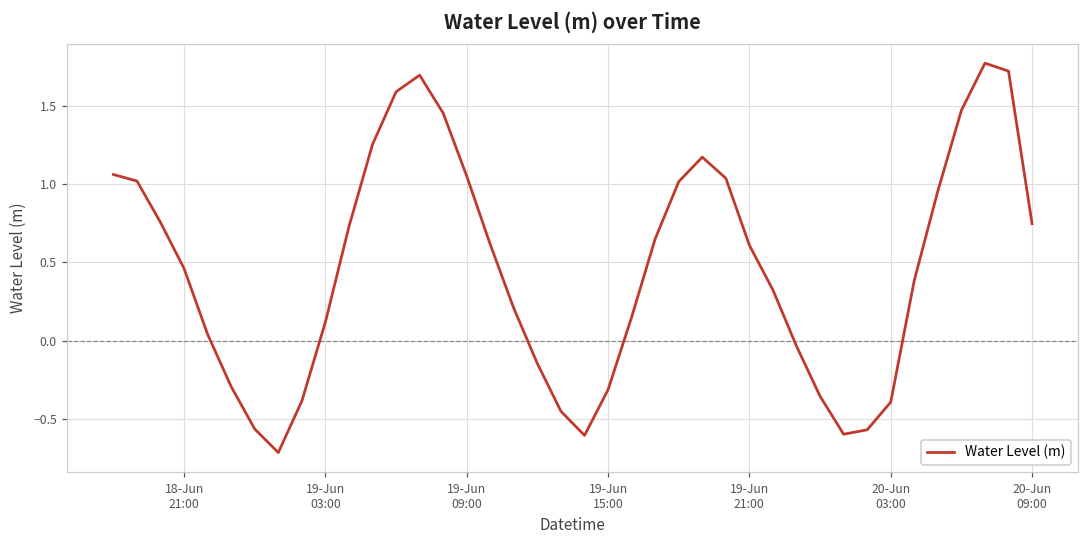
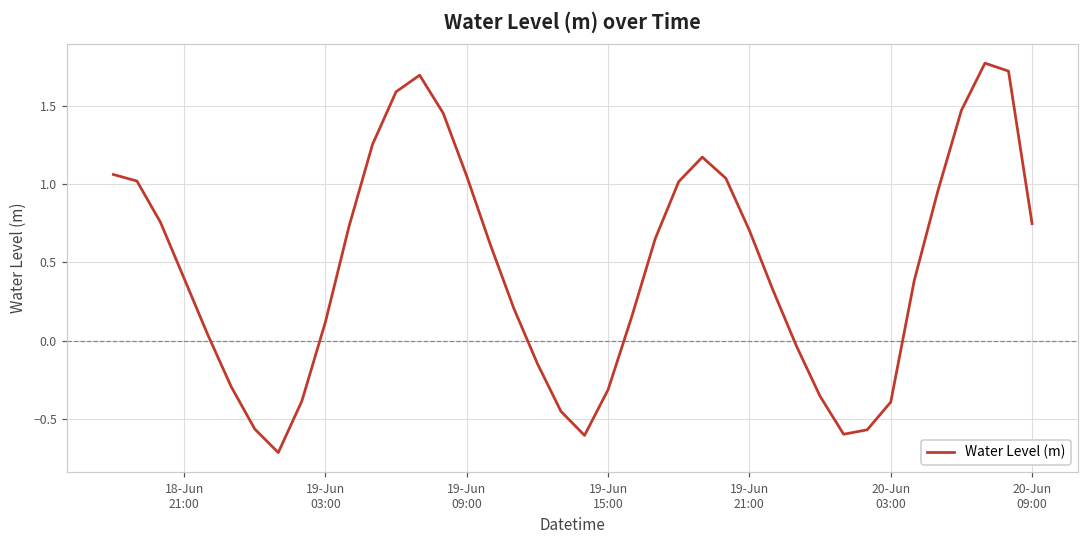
  {
-   "18-Jun 21:00": 0.46,
+   "18-Jun 21:00": 0.40,
    "19-Jun 03:00": 0.12,
    "19-Jun 09:00": 1.05,
    "19-Jun 15:00": -0.31,
-   "19-Jun 21:00": 0.61,
+   "19-Jun 21:00": 0.70,
    "20-Jun 03:00": -0.39,
    "20-Jun 09:00": 0.75
  }
